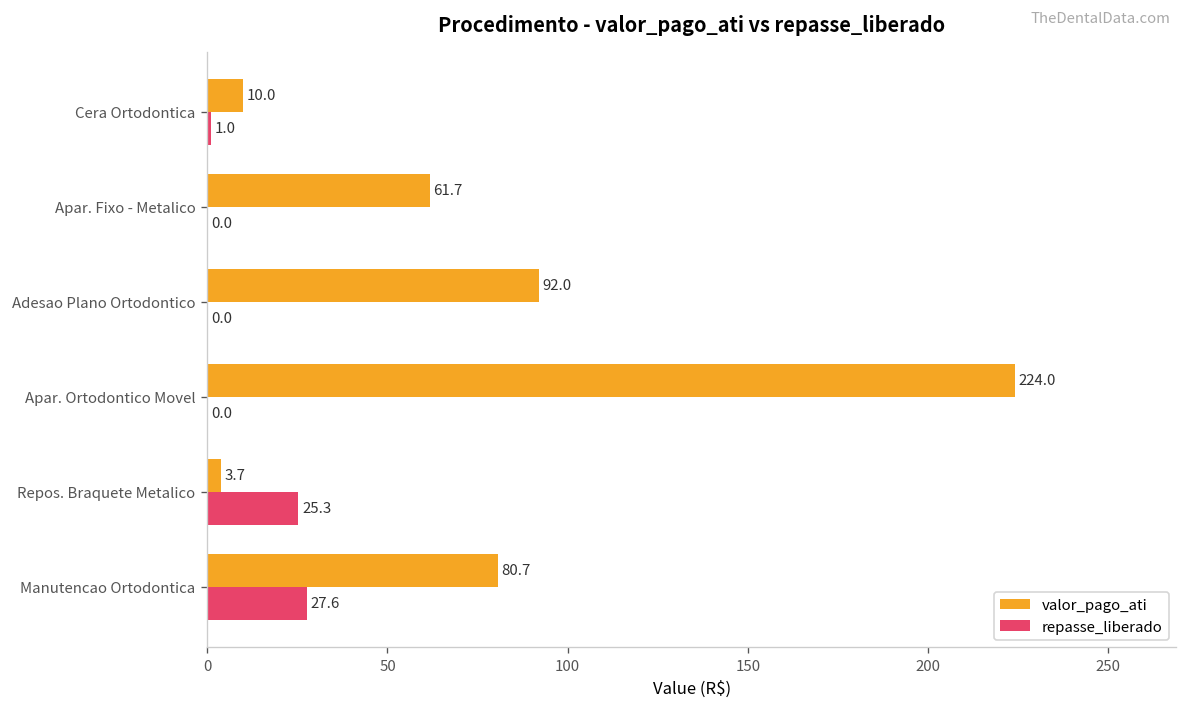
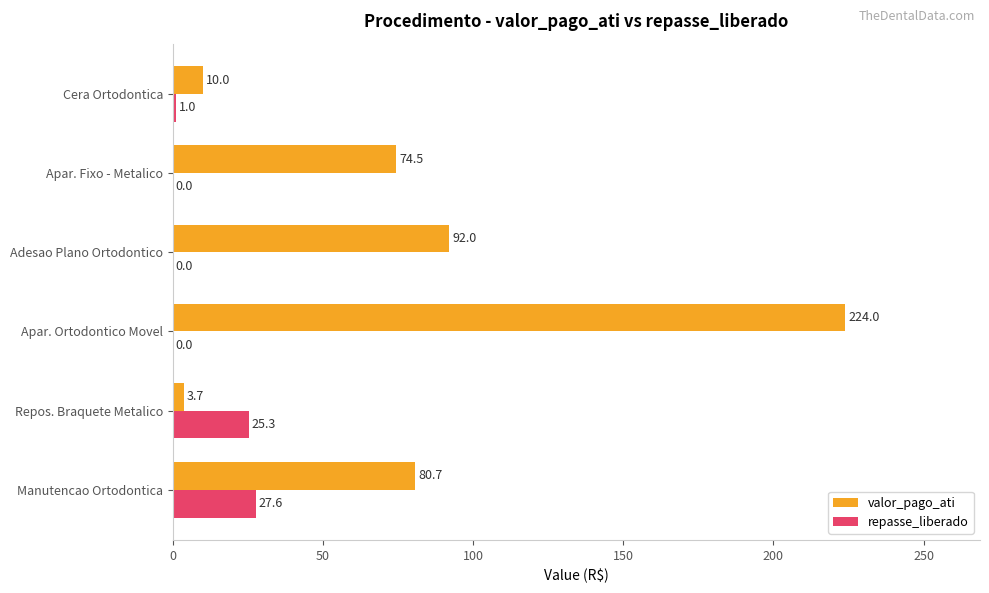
  {
    "valor_pago_ati": {
      "Cera Ortodontica": 10.0,
-     "Apar. Fixo - Metalico": 61.7,
+     "Apar. Fixo - Metalico": 74.5,
      "Adesao Plano Ortodontico": 92.0,
      "Apar. Ortodontico Movel": 224.0,
      "Repos. Braquete Metalico": 3.7,
      "Manutencao Ortodontica": 80.7
    },
    "repasse_liberado": {
      "Cera Ortodontica": 1.0,
      "Apar. Fixo - Metalico": 0.0,
      "Adesao Plano Ortodontico": 0.0,
      "Apar. Ortodontico Movel": 0.0,
      "Repos. Braquete Metalico": 25.3,
      "Manutencao Ortodontica": 27.6
    }
  }
